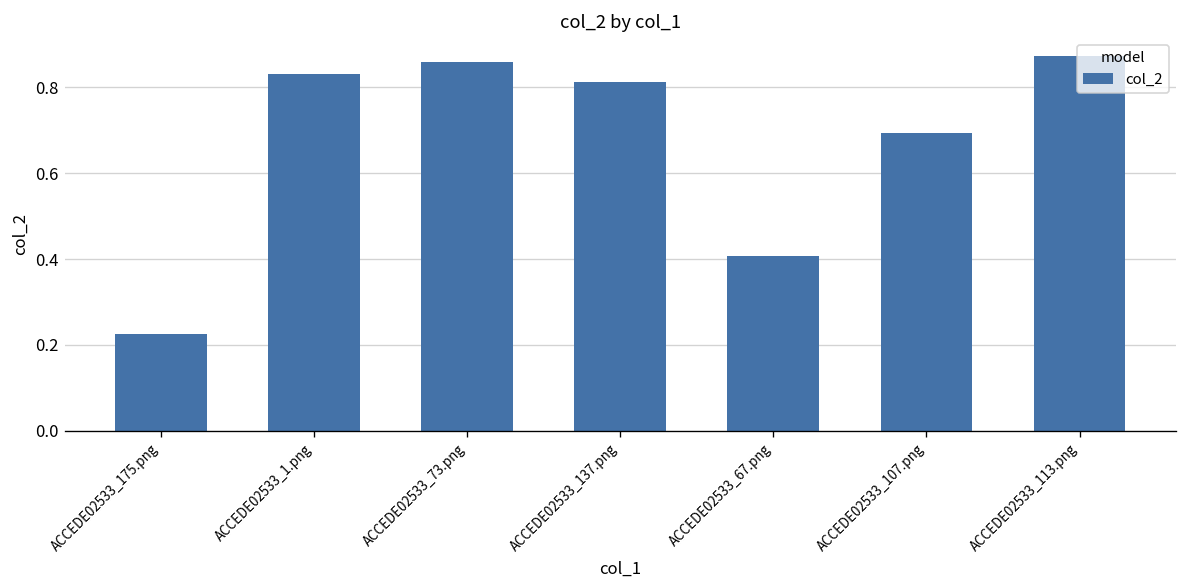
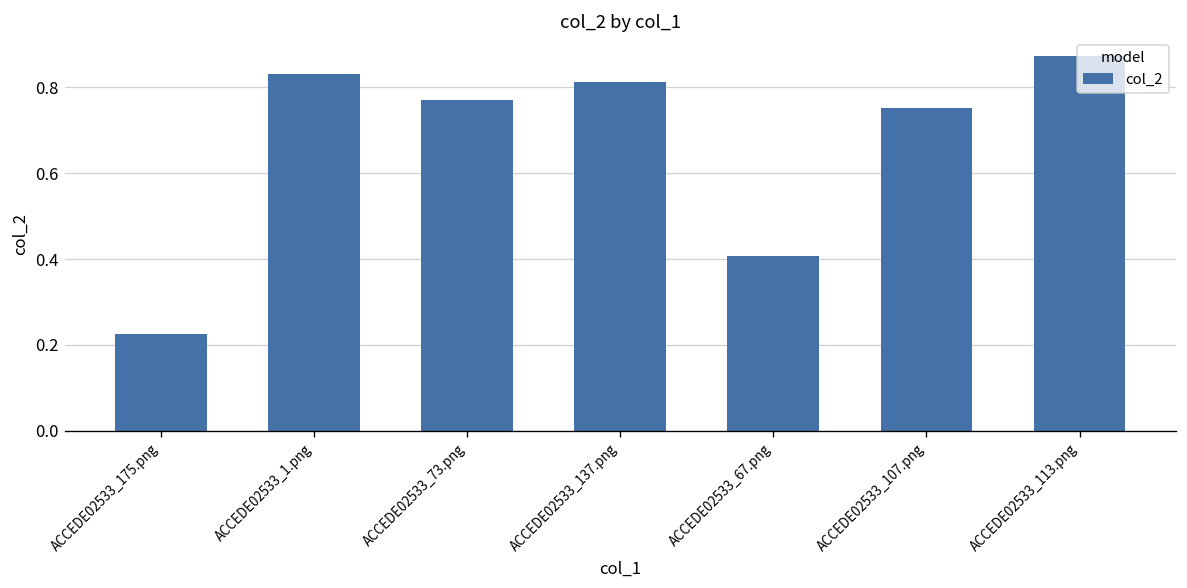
  {
    "ACCEDE02533_175.png": 0.23,
    "ACCEDE02533_1.png": 0.83,
-   "ACCEDE02533_73.png": 0.86,
+   "ACCEDE02533_73.png": 0.77,
    "ACCEDE02533_137.png": 0.81,
    "ACCEDE02533_67.png": 0.41,
-   "ACCEDE02533_107.png": 0.69
+   "ACCEDE02533_107.png": 0.75
  }
